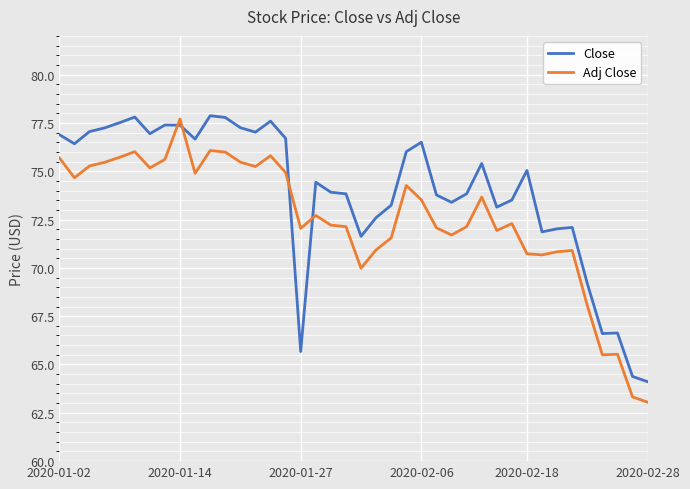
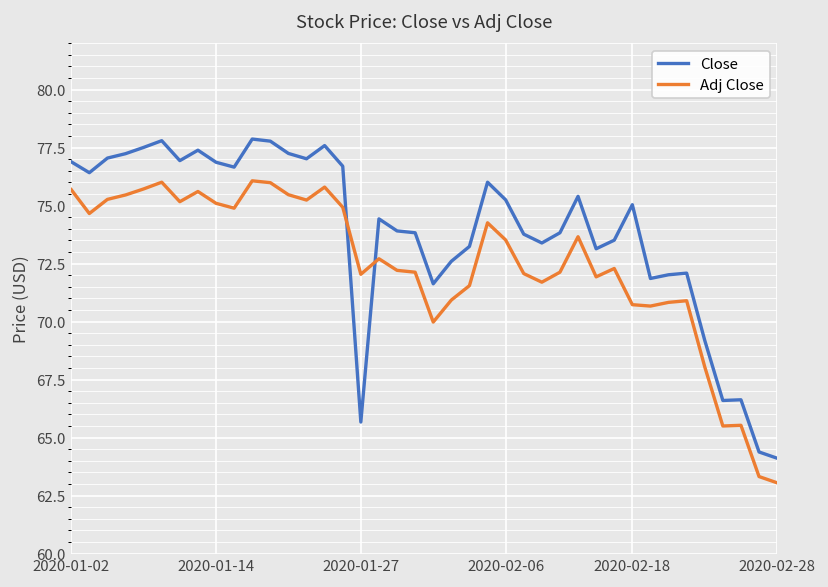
  {
    "Close": {
      "2020-01-02": 76.9,
-     "2020-01-14": 77.4,
+     "2020-01-14": 76.9,
      "2020-01-27": 65.7,
-     "2020-02-06": 76.5,
+     "2020-02-06": 75.3,
      "2020-02-18": 75.0,
      "2020-02-28": 64.1
    },
    "Adj Close": {
      "2020-01-02": 75.7,
-     "2020-01-14": 77.7,
+     "2020-01-14": 75.1,
      "2020-01-27": 72.0,
      "2020-02-06": 73.5,
      "2020-02-18": 70.7,
      "2020-02-28": 63.1
    }
  }
